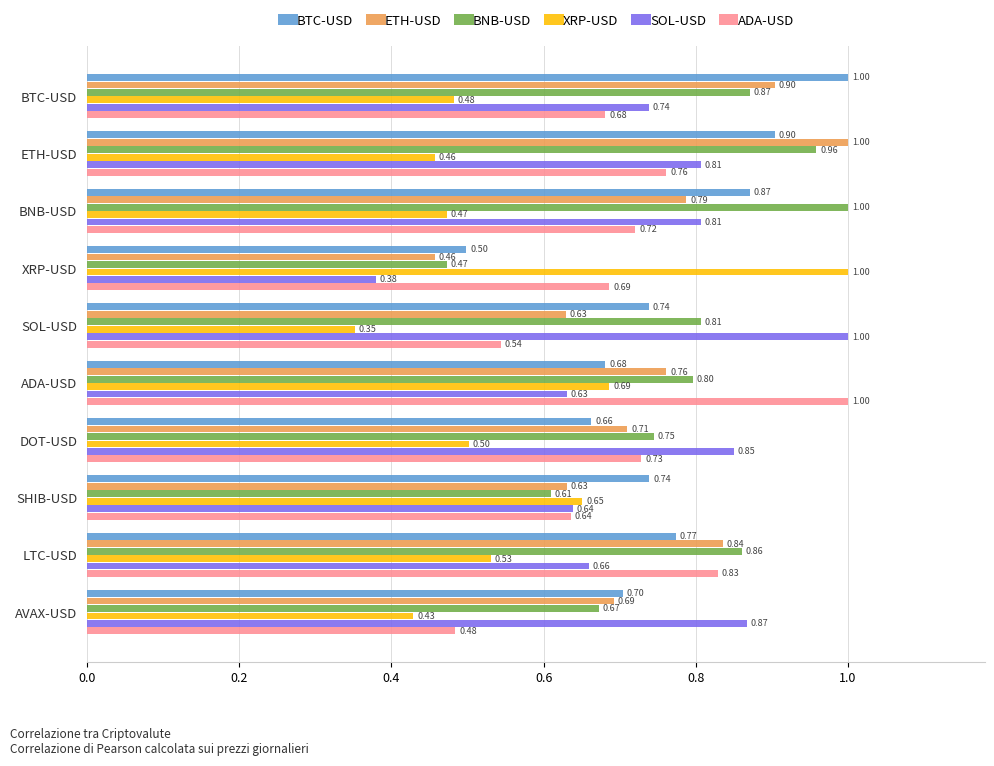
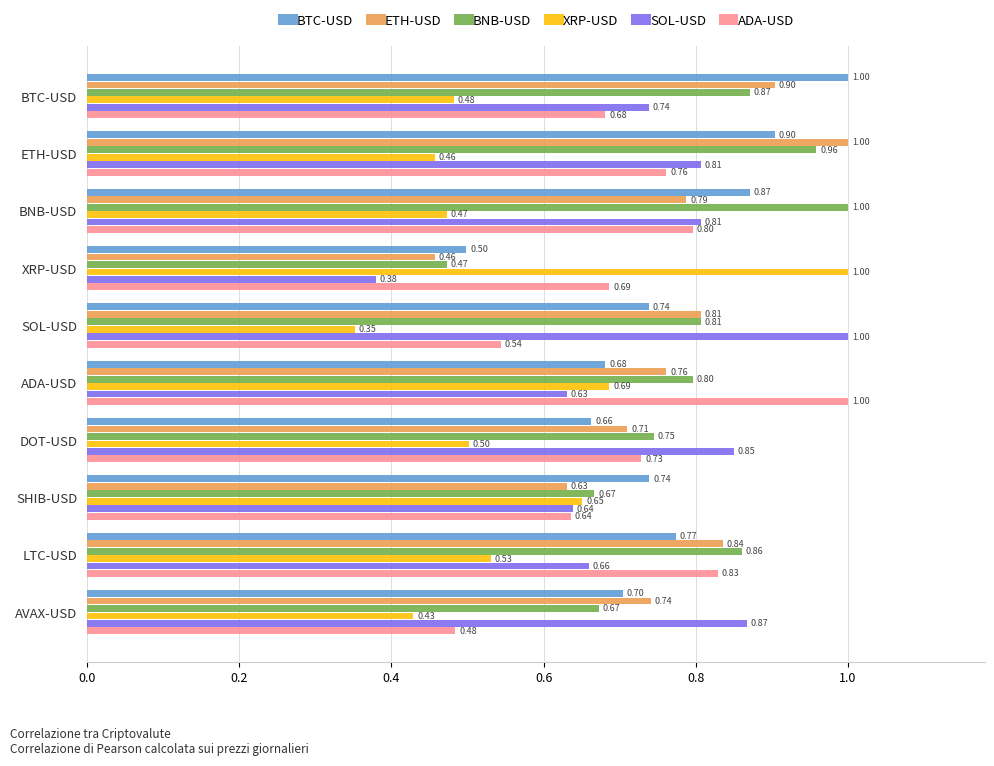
  {
    "BTC-USD": {
      "BTC-USD": 1.00,
      "ETH-USD": 0.90,
      "BNB-USD": 0.87,
      "XRP-USD": 0.50,
      "SOL-USD": 0.74,
      "ADA-USD": 0.68,
      "DOT-USD": 0.66,
      "SHIB-USD": 0.74,
      "LTC-USD": 0.77,
      "AVAX-USD": 0.70
    },
    "ETH-USD": {
      "BTC-USD": 0.90,
      "ETH-USD": 1.00,
      "BNB-USD": 0.79,
      "XRP-USD": 0.46,
-     "SOL-USD": 0.63,
+     "SOL-USD": 0.81,
      "ADA-USD": 0.76,
      "DOT-USD": 0.71,
      "SHIB-USD": 0.63,
      "LTC-USD": 0.84,
-     "AVAX-USD": 0.69
+     "AVAX-USD": 0.74
    },
    "BNB-USD": {
      "BTC-USD": 0.87,
      "ETH-USD": 0.96,
      "BNB-USD": 1.00,
      "XRP-USD": 0.47,
      "ADA-USD": 0.80,
      "DOT-USD": 0.75,
-     "SHIB-USD": 0.61,
+     "SHIB-USD": 0.67,
      "LTC-USD": 0.86,
      "AVAX-USD": 0.67
    },
    "XRP-USD": {
      "BTC-USD": 0.48,
      "ETH-USD": 0.46,
      "BNB-USD": 0.47,
      "XRP-USD": 1.00,
      "SOL-USD": 0.35,
      "ADA-USD": 0.69,
      "DOT-USD": 0.50,
      "SHIB-USD": 0.65,
      "LTC-USD": 0.53,
      "AVAX-USD": 0.43
    },
    "SOL-USD": {
      "BTC-USD": 0.74,
      "ETH-USD": 0.81,
      "BNB-USD": 0.81,
      "XRP-USD": 0.38,
      "SOL-USD": 1.00,
      "ADA-USD": 0.63,
      "DOT-USD": 0.85,
      "SHIB-USD": 0.64,
      "LTC-USD": 0.66,
      "AVAX-USD": 0.87
    },
    "ADA-USD": {
      "BTC-USD": 0.68,
      "ETH-USD": 0.76,
-     "BNB-USD": 0.72,
+     "BNB-USD": 0.80,
      "XRP-USD": 0.69,
      "SOL-USD": 0.54,
      "ADA-USD": 1.00,
      "DOT-USD": 0.73,
      "LTC-USD": 0.83,
      "AVAX-USD": 0.48
    }
  }
